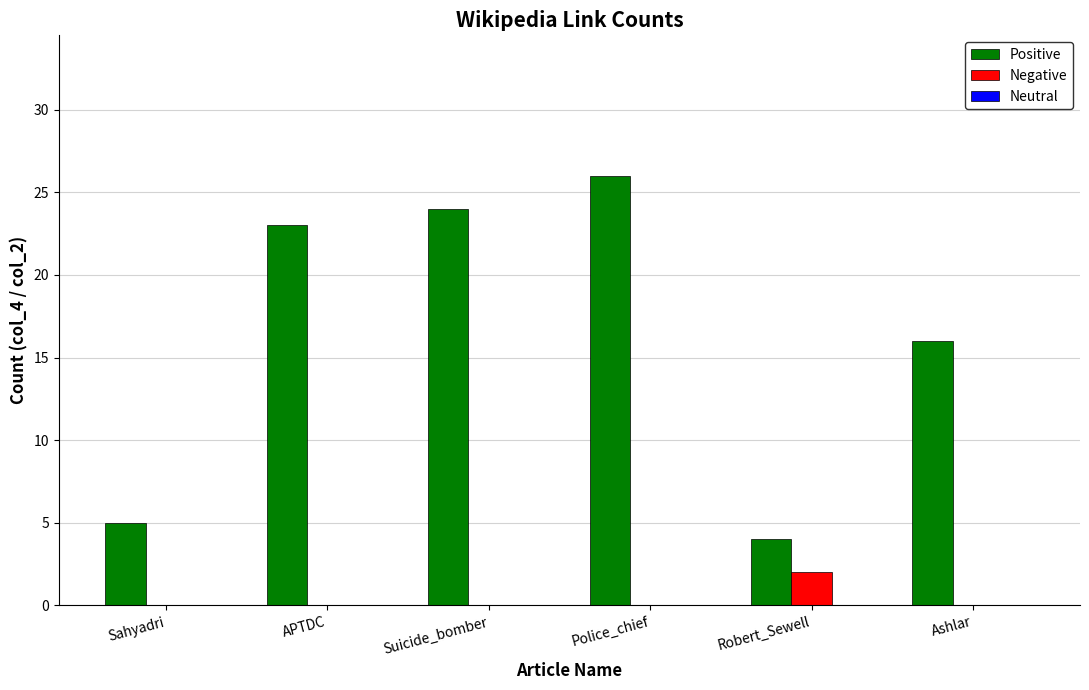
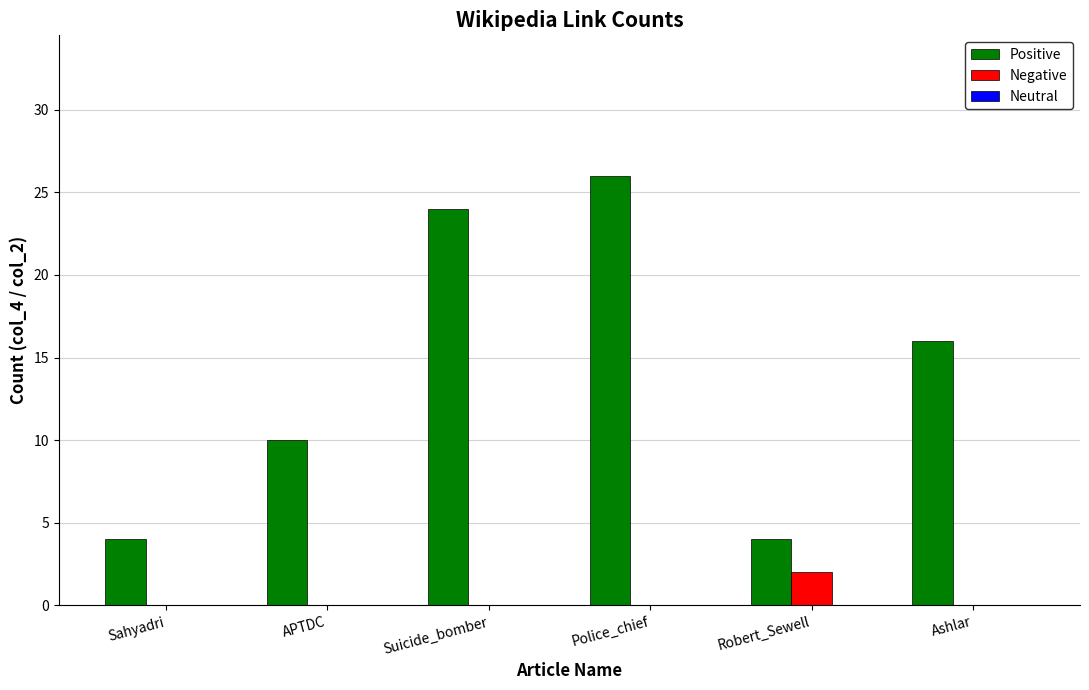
  {
    "Positive": {
-     "Sahyadri": 5,
-     "APTDC": 23,
+     "Sahyadri": 4,
+     "APTDC": 10,
      "Suicide_bomber": 24,
      "Police_chief": 26,
      "Robert_Sewell": 4,
      "Ashlar": 16
    },
    "Negative": {
      "Sahyadri": 0,
      "APTDC": 0,
      "Suicide_bomber": 0,
      "Police_chief": 0,
      "Robert_Sewell": 2,
      "Ashlar": 0
    },
    "Neutral": {
      "Sahyadri": 0,
      "APTDC": 0,
      "Suicide_bomber": 0,
      "Police_chief": 0,
      "Robert_Sewell": 0,
      "Ashlar": 0
    }
  }
